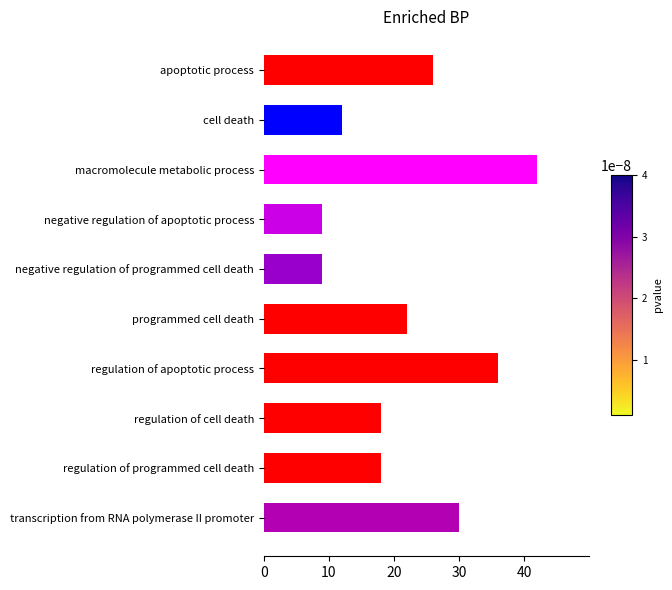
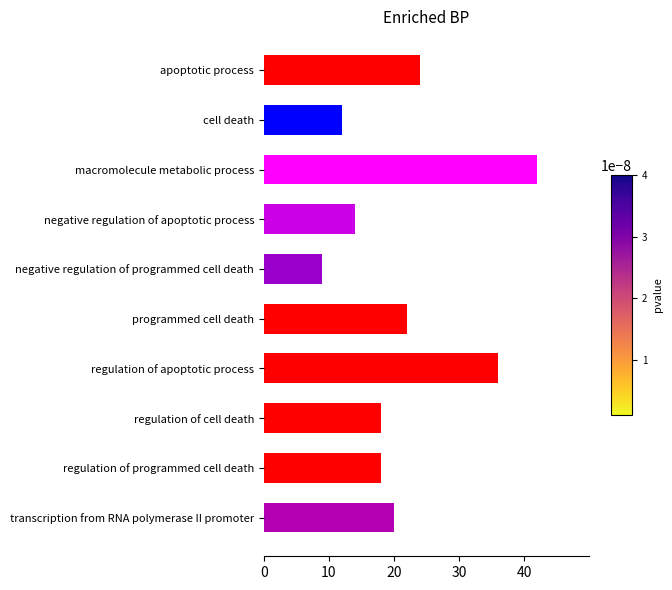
  {
-   "apoptotic process": 26,
+   "apoptotic process": 24,
    "cell death": 12,
    "macromolecule metabolic process": 42,
-   "negative regulation of apoptotic process": 9,
+   "negative regulation of apoptotic process": 14,
    "negative regulation of programmed cell death": 9,
    "programmed cell death": 22,
    "regulation of apoptotic process": 36,
    "regulation of cell death": 18,
    "regulation of programmed cell death": 18,
-   "transcription from RNA polymerase II promoter": 30
+   "transcription from RNA polymerase II promoter": 20
  }
